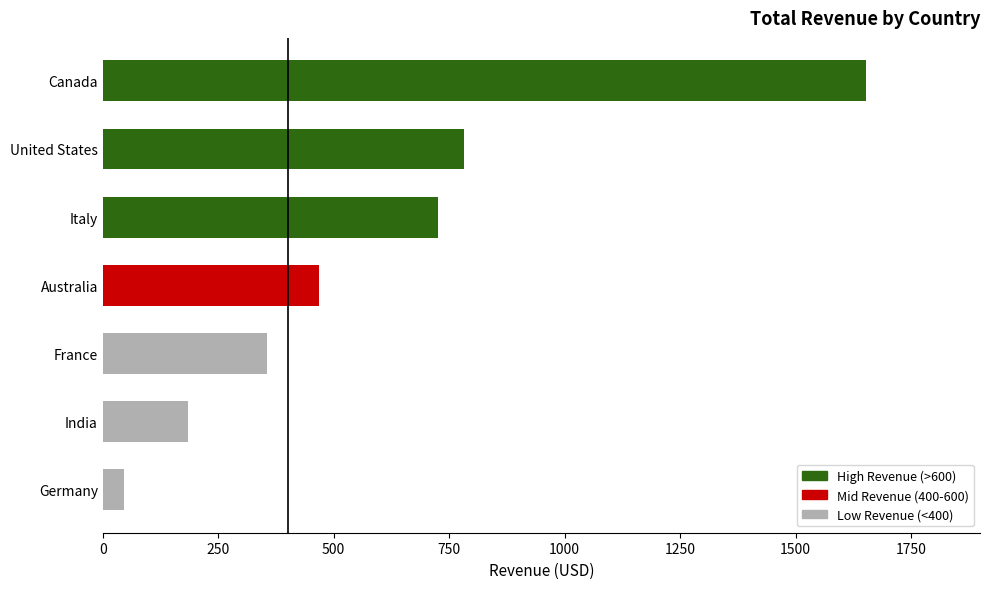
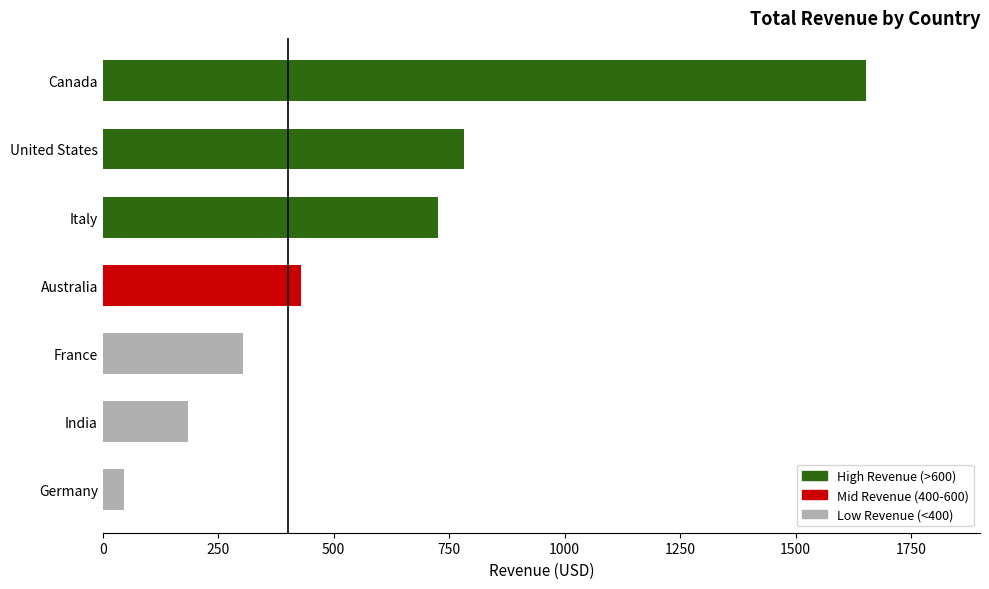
  {
    "Canada": 1650,
    "United States": 780,
    "Italy": 730,
-   "Australia": 470,
-   "France": 360,
+   "Australia": 430,
+   "France": 300,
    "India": 190,
    "Germany": 50
  }
